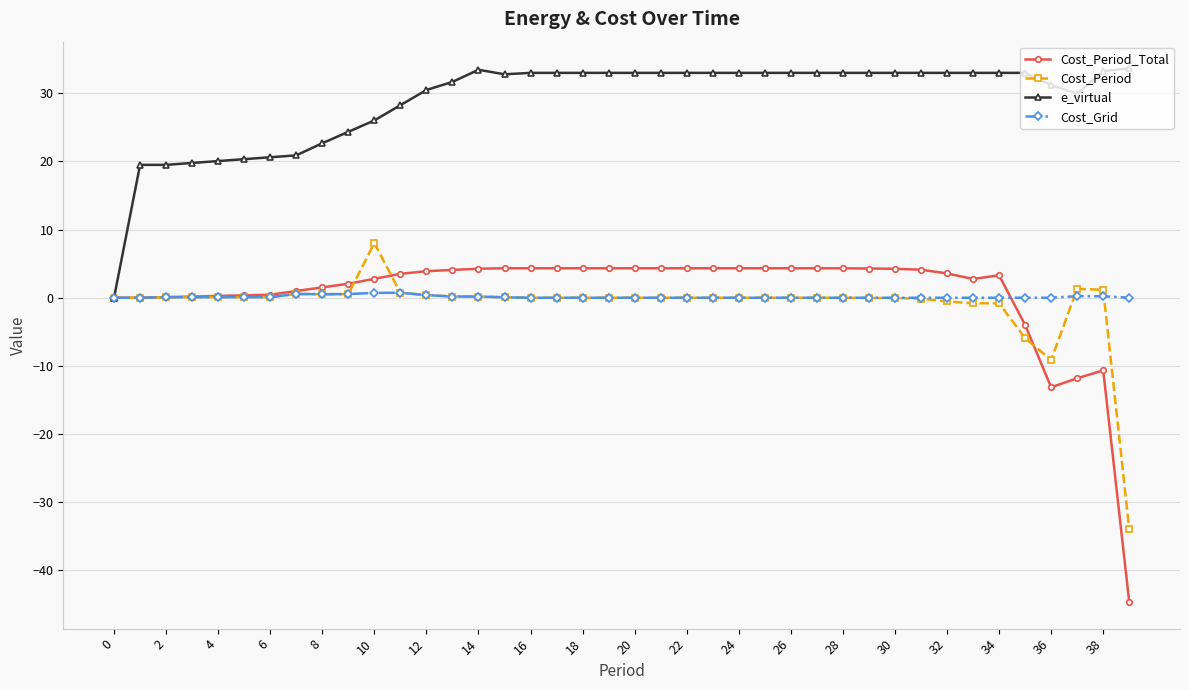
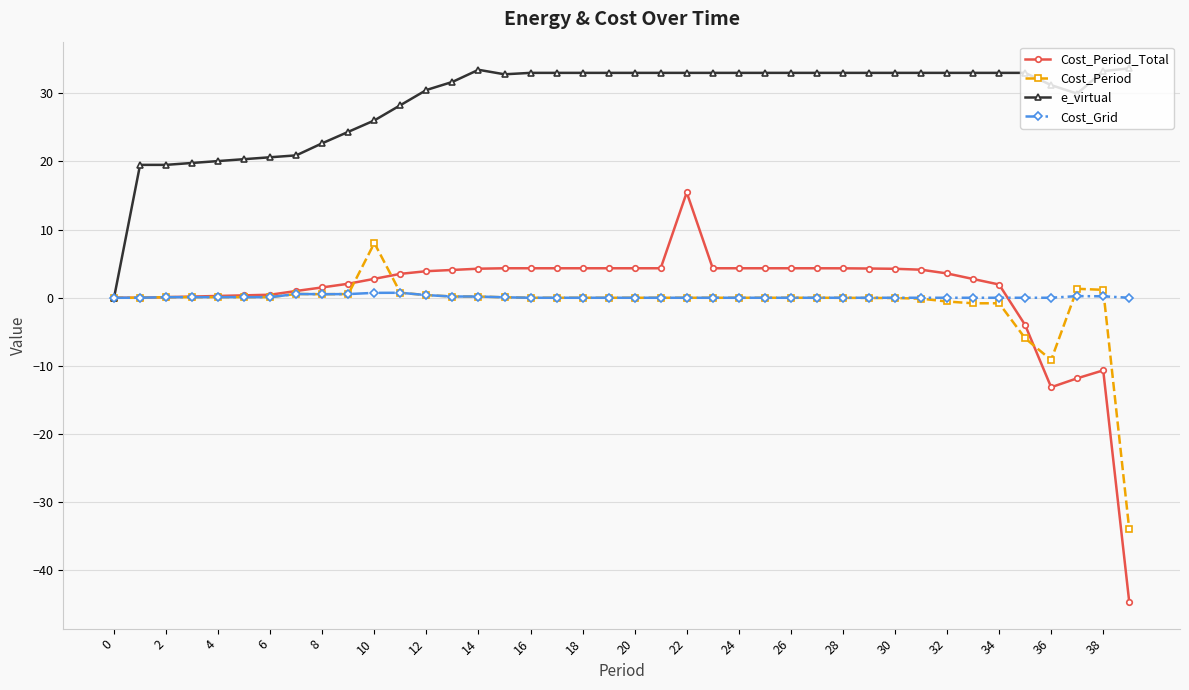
  {
    "Cost_Period_Total": {
      "8": 2,
      "10": 3,
      "12": 4,
      "14": 4,
      "16": 4,
      "18": 4,
      "20": 4,
-     "22": 4,
+     "22": 15,
      "24": 4,
      "26": 4,
      "28": 4,
      "30": 4,
      "32": 4,
-     "34": 3,
+     "34": 2,
      "36": -13,
      "38": -11
    },
    "Cost_Period": {
      "10": 8,
      "32": -1,
      "34": -1,
      "36": -9,
      "38": 1
    },
    "e_virtual": {
      "2": 20,
      "4": 20,
      "6": 21,
      "8": 23,
      "10": 26,
      "12": 30,
      "14": 33,
      "16": 33,
      "18": 33,
      "20": 33,
      "22": 33,
      "24": 33,
      "26": 33,
      "28": 33,
      "30": 33,
      "32": 33,
      "34": 33
    },
    "Cost_Grid": {
      "10": 1,
      "32": 0,
      "34": 0,
      "36": 0,
      "38": 0
    }
  }
